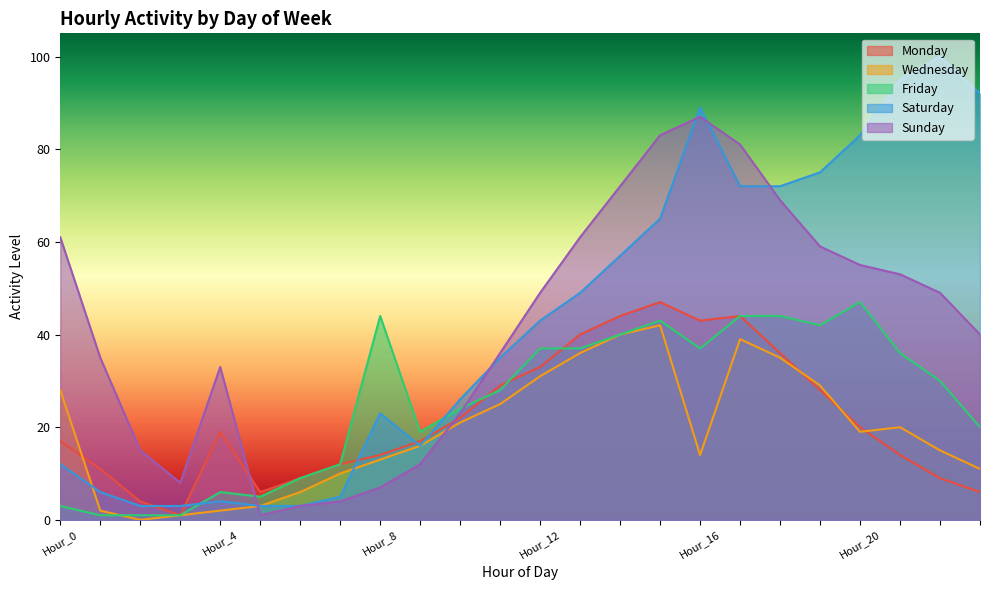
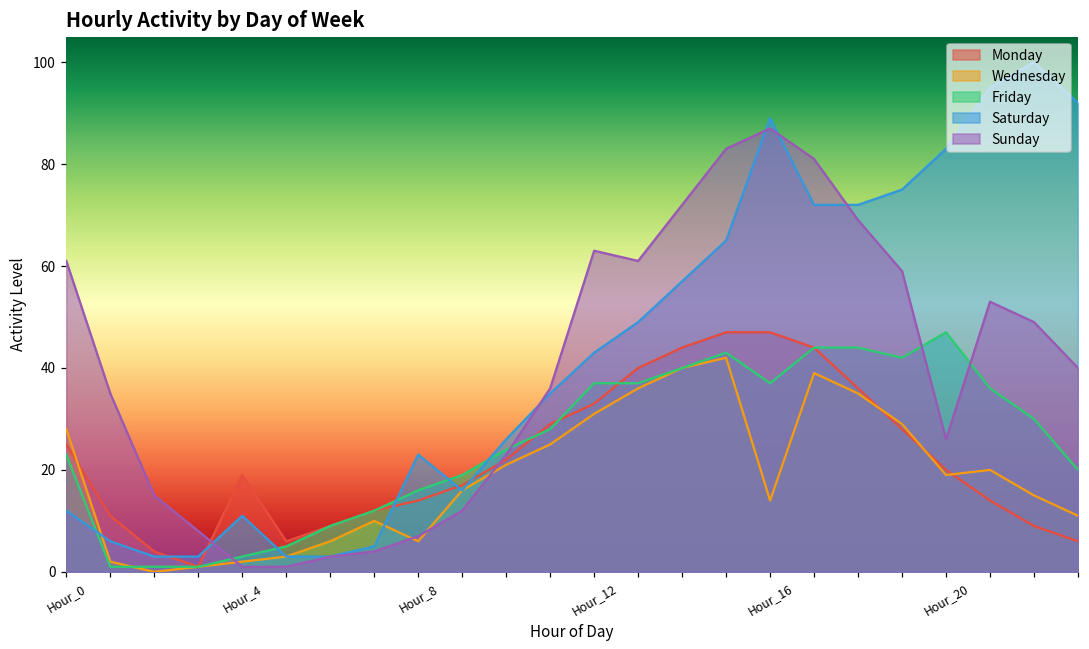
  {
    "Monday": {
-     "Hour_0": 17,
+     "Hour_0": 25,
      "Hour_4": 19,
      "Hour_8": 14,
      "Hour_12": 33,
-     "Hour_16": 43,
+     "Hour_16": 47,
      "Hour_20": 20
    },
    "Wednesday": {
      "Hour_0": 28,
      "Hour_4": 2,
-     "Hour_8": 13,
+     "Hour_8": 6,
      "Hour_12": 31,
      "Hour_16": 14,
      "Hour_20": 19
    },
    "Friday": {
-     "Hour_0": 3,
-     "Hour_4": 6,
-     "Hour_8": 44,
+     "Hour_0": 23,
+     "Hour_4": 3,
+     "Hour_8": 16,
      "Hour_12": 37,
      "Hour_16": 37,
      "Hour_20": 47
    },
    "Saturday": {
      "Hour_0": 12,
-     "Hour_4": 4,
+     "Hour_4": 11,
      "Hour_8": 23,
      "Hour_12": 43,
      "Hour_16": 89,
      "Hour_20": 83
    },
    "Sunday": {
      "Hour_0": 61,
-     "Hour_4": 33,
+     "Hour_4": 1,
      "Hour_8": 7,
-     "Hour_12": 49,
+     "Hour_12": 63,
      "Hour_16": 87,
-     "Hour_20": 55
+     "Hour_20": 26
    }
  }
